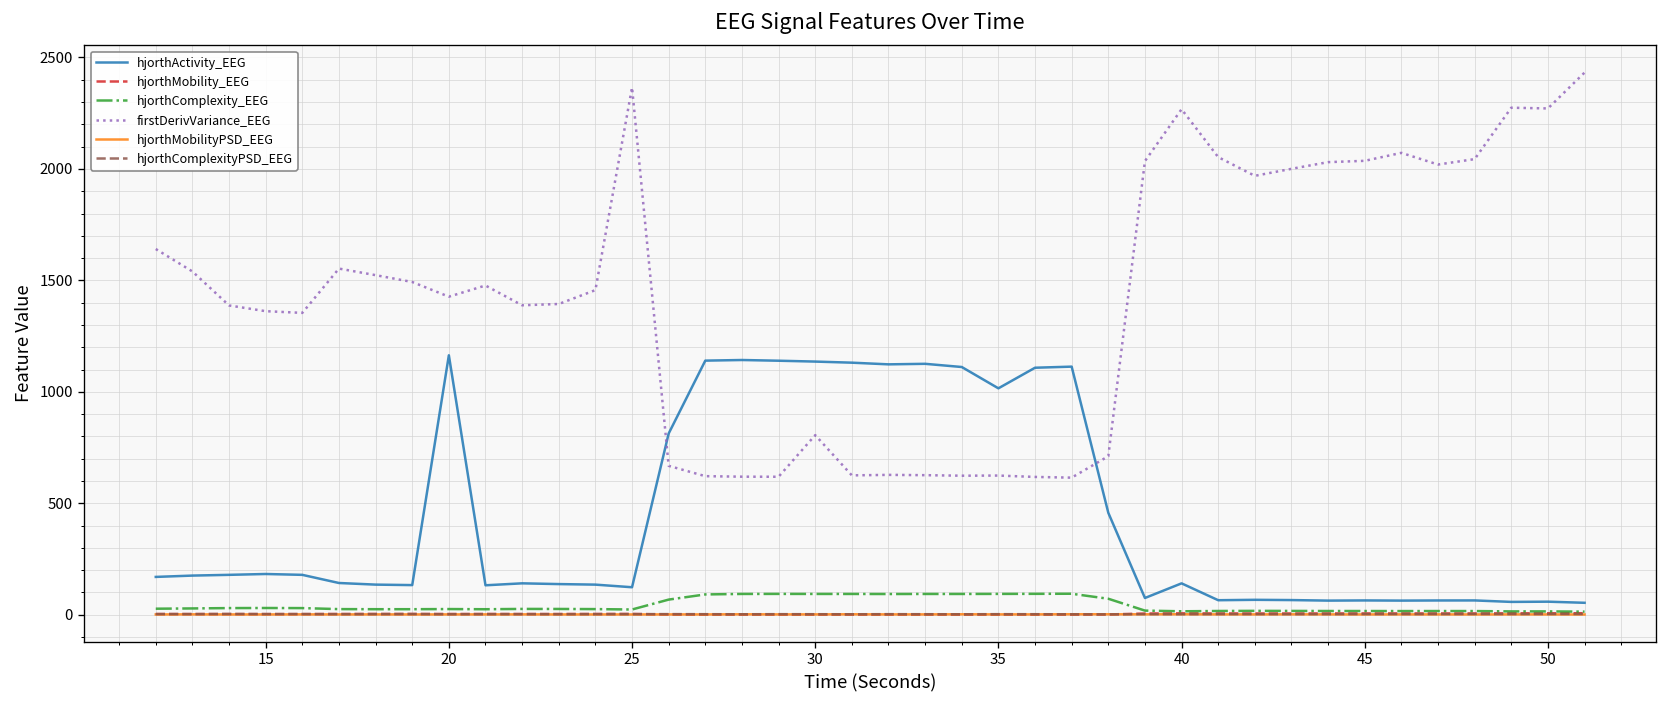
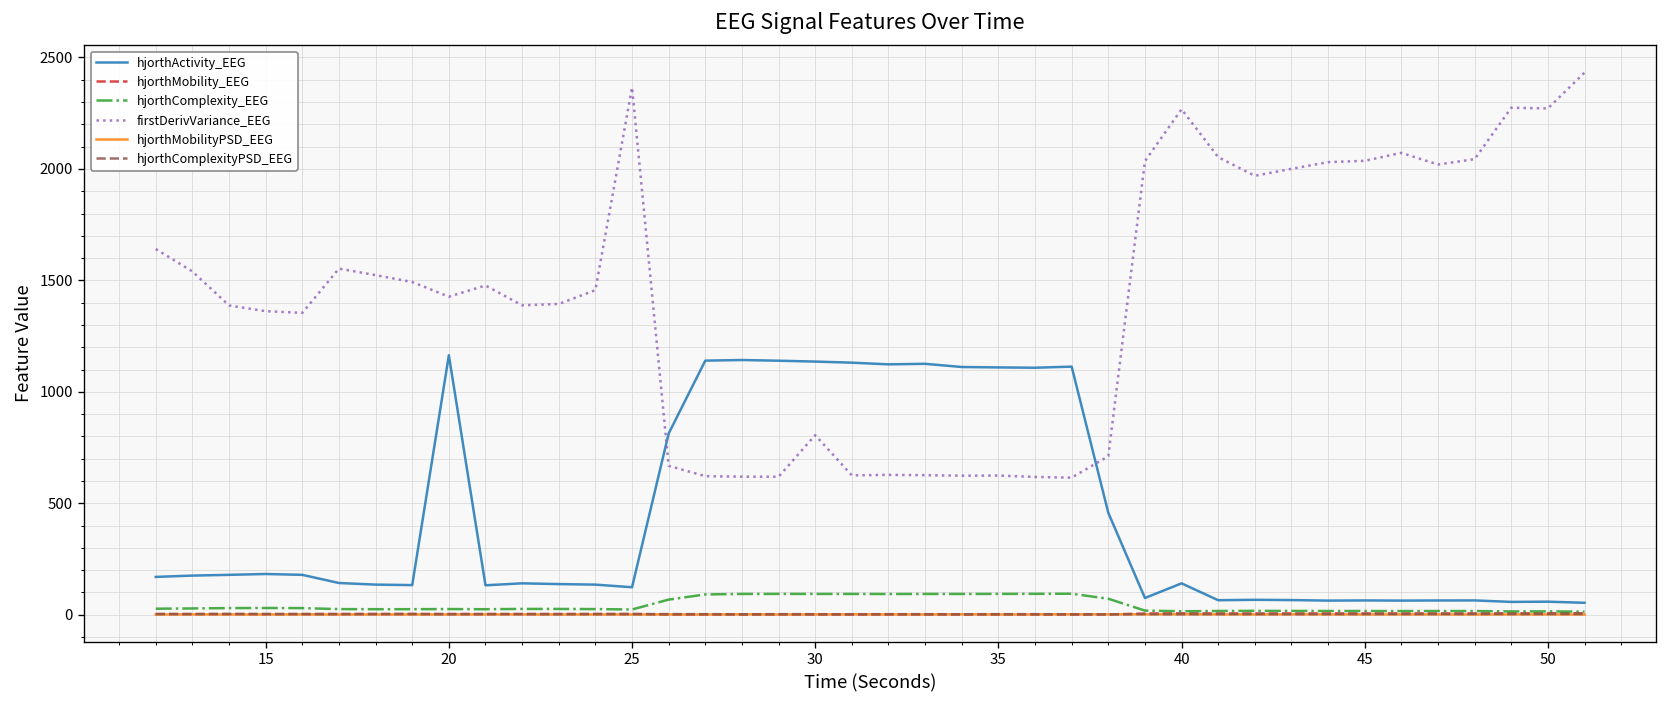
  {
    "hjorthActivity_EEG": {
      "15": 180,
      "20": 1160,
      "25": 120,
      "30": 1140,
-     "35": 1020,
+     "35": 1110,
      "40": 140,
      "45": 60,
      "50": 60
    },
    "hjorthComplexity_EEG": {
      "15": 30,
      "20": 30,
      "25": 20,
      "30": 90,
      "35": 90
    },
    "firstDerivVariance_EEG": {
      "15": 1360,
      "20": 1430,
      "25": 2370,
      "30": 810,
      "35": 620,
      "40": 2270,
      "45": 2040,
      "50": 2270
    }
  }
